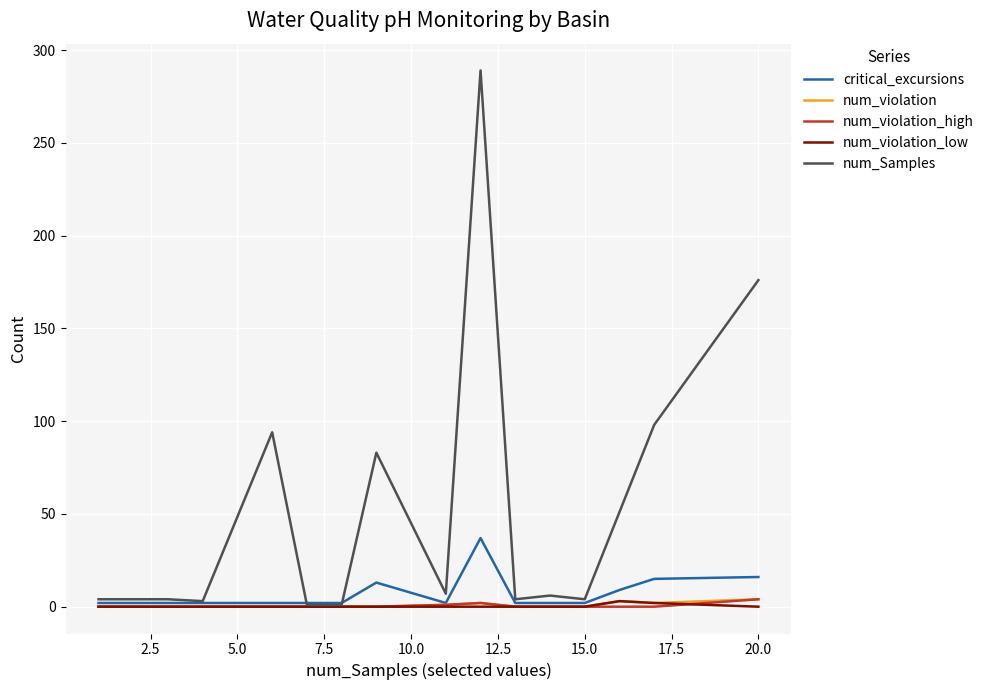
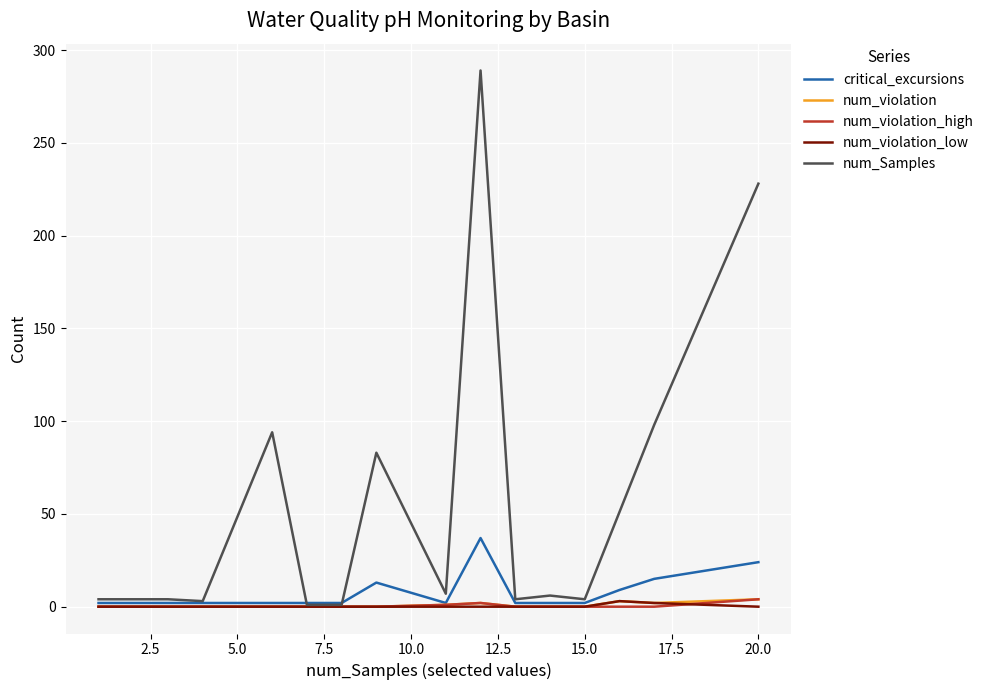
  {
    "critical_excursions": {
      "15.0": 2,
-     "20.0": 16
+     "20.0": 24
    },
    "num_violation_low": {
      "20.0": 0
    },
    "num_Samples": {
      "15.0": 4,
-     "20.0": 176
+     "20.0": 228
    }
  }
